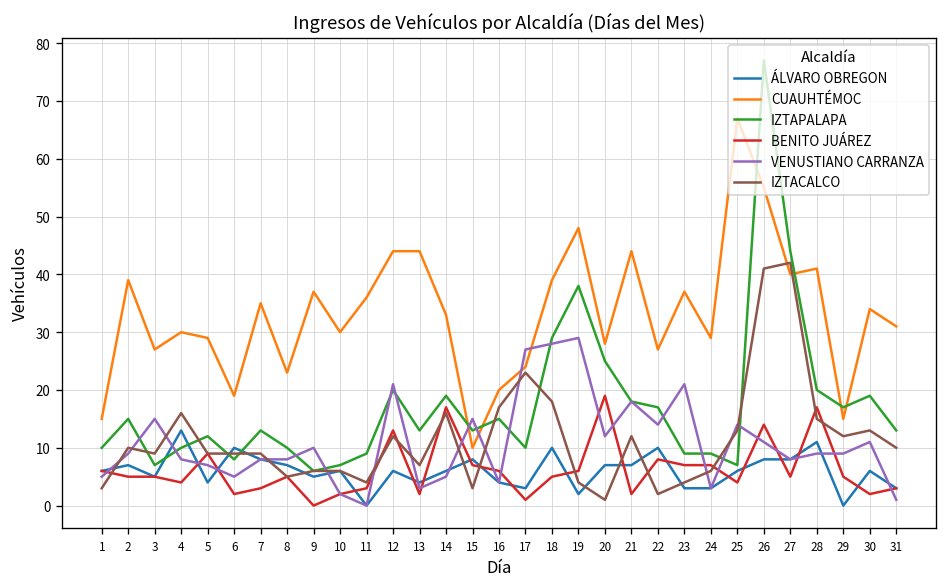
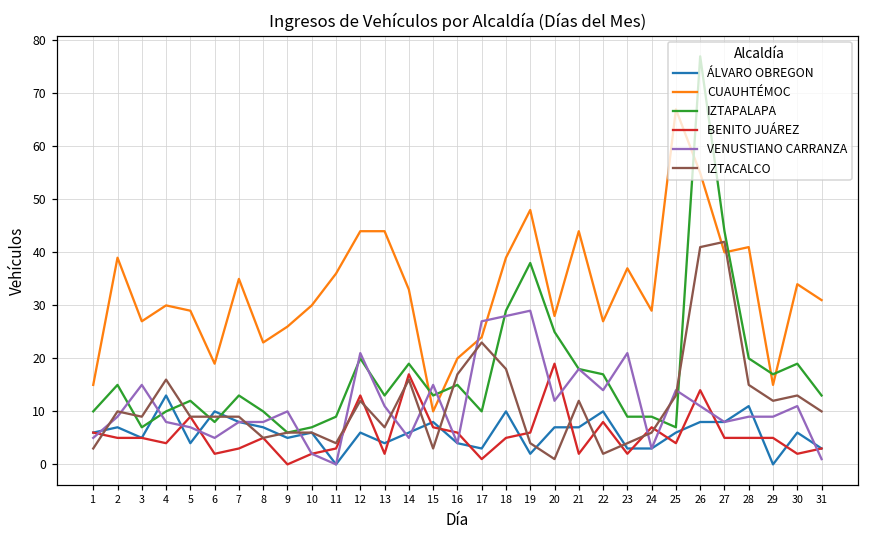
  {
    "ÁLVARO OBREGON": {
      "2": 7,
      "4": 13,
      "5": 4,
      "6": 10,
      "8": 7,
      "9": 5,
      "12": 6,
      "13": 4,
      "14": 6,
      "15": 8,
      "17": 3,
      "18": 10,
      "19": 2,
      "20": 7,
      "21": 7,
      "22": 10,
      "23": 3,
      "25": 6,
      "26": 8,
      "28": 11,
      "29": 0,
      "30": 6
    },
    "CUAUHTÉMOC": {
      "1": 15,
      "2": 39,
      "3": 27,
      "4": 30,
      "5": 29,
      "6": 19,
      "7": 35,
      "8": 23,
-     "9": 37,
+     "9": 26,
      "10": 30,
      "11": 36,
      "12": 44,
      "13": 44,
      "14": 33,
      "15": 10,
      "16": 20,
      "17": 24,
      "18": 39,
      "19": 48,
      "20": 28,
      "21": 44,
      "22": 27,
      "23": 37,
      "24": 29,
      "26": 55,
      "27": 40,
      "28": 41,
      "29": 15,
      "30": 34,
      "31": 31
    },
    "IZTAPALAPA": {
      "1": 10,
      "2": 15,
      "3": 7,
      "4": 10,
      "5": 12,
      "6": 8,
      "7": 13,
      "8": 10,
      "10": 7,
      "11": 9,
      "12": 20,
      "13": 13,
      "14": 19,
      "15": 13,
      "16": 15,
      "17": 10,
      "18": 29,
      "19": 38,
      "20": 25,
      "22": 17,
      "23": 9,
      "24": 9,
      "25": 7,
      "27": 44,
      "28": 20,
      "29": 17,
      "30": 19,
      "31": 13
    },
    "BENITO JUÁREZ": {
      "2": 5,
      "4": 4,
      "6": 2,
      "7": 3,
      "9": 0,
      "11": 3,
      "12": 13,
      "13": 2,
      "14": 17,
      "15": 7,
      "16": 6,
      "17": 1,
      "18": 5,
      "19": 6,
      "20": 19,
      "21": 2,
      "22": 8,
-     "23": 7,
+     "23": 2,
      "24": 7,
      "25": 4,
      "26": 14,
      "27": 5,
-     "28": 17,
+     "28": 5,
      "29": 5,
      "30": 2
    },
    "VENUSTIANO CARRANZA": {
      "1": 5,
      "2": 9,
      "3": 15,
      "4": 8,
      "5": 7,
      "6": 5,
      "8": 8,
      "9": 10,
      "12": 21,
-     "13": 3,
+     "13": 11,
      "14": 5,
      "15": 15,
      "17": 27,
      "18": 28,
      "19": 29,
      "20": 12,
      "22": 14,
      "23": 21,
      "25": 14,
      "26": 11,
      "28": 9,
      "29": 9,
      "30": 11,
      "31": 1
    },
    "IZTACALCO": {
      "1": 3,
      "2": 10,
      "3": 9,
      "4": 16,
      "6": 9,
      "7": 9,
      "11": 4,
      "12": 12,
      "13": 7,
      "14": 16,
      "15": 3,
      "16": 17,
      "17": 23,
      "18": 18,
      "19": 4,
      "20": 1,
      "21": 12,
      "22": 2,
      "23": 4,
      "24": 6,
      "25": 13,
      "26": 41,
      "27": 42,
      "28": 15,
      "29": 12,
      "30": 13,
      "31": 10
    }
  }
